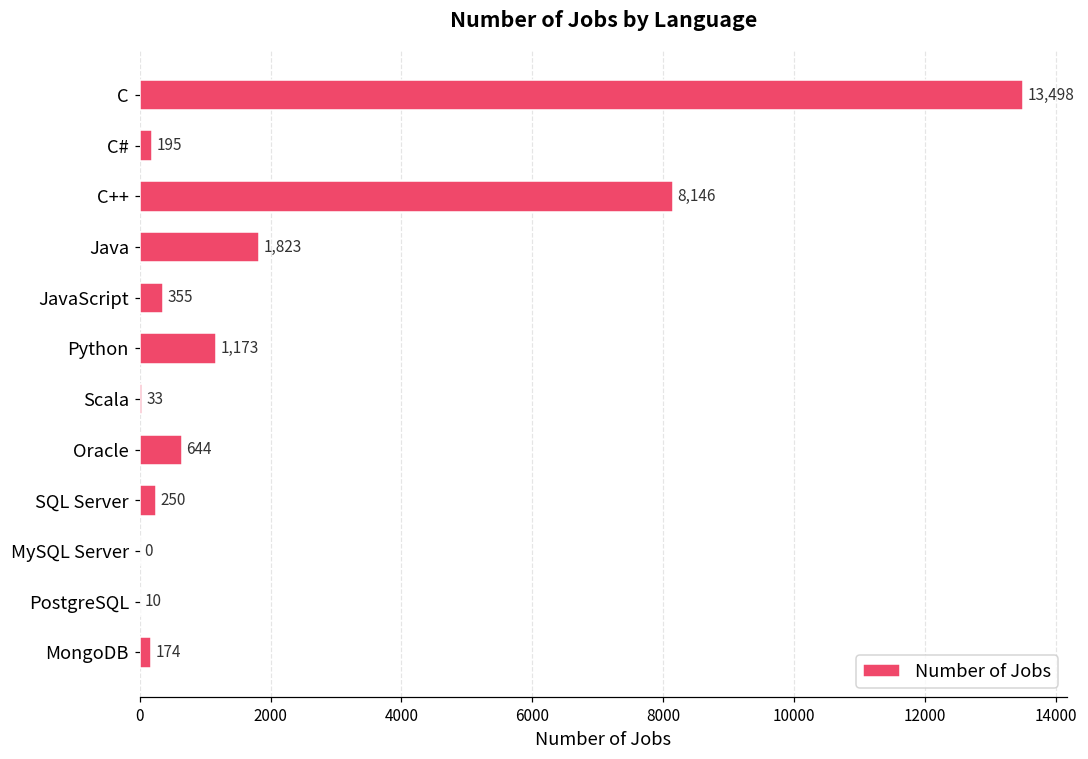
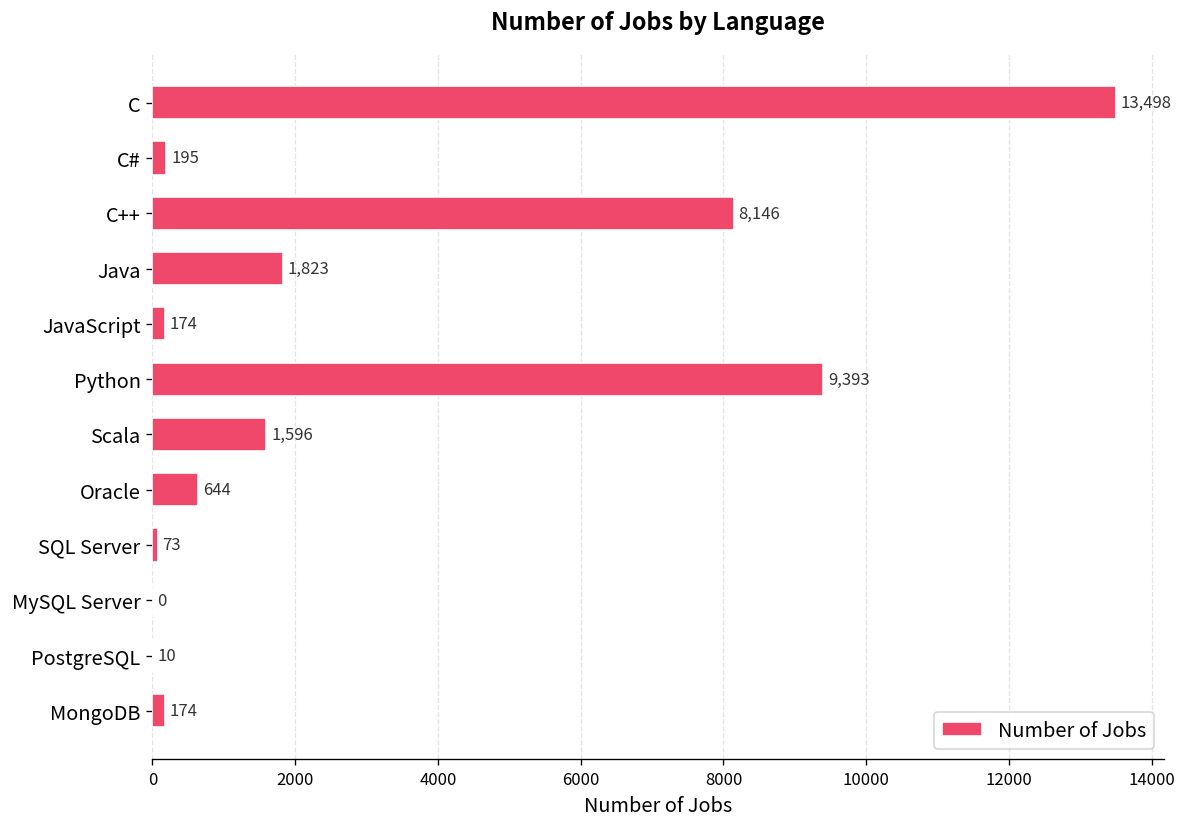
  {
    "C": "13,498",
    "C#": "195",
    "C++": "8,146",
    "Java": "1,823",
-   "JavaScript": "355",
-   "Python": "1,173",
-   "Scala": "33",
+   "JavaScript": "174",
+   "Python": "9,393",
+   "Scala": "1,596",
    "Oracle": "644",
-   "SQL Server": "250",
+   "SQL Server": "73",
    "MySQL Server": "0",
    "PostgreSQL": "10",
    "MongoDB": "174"
  }
